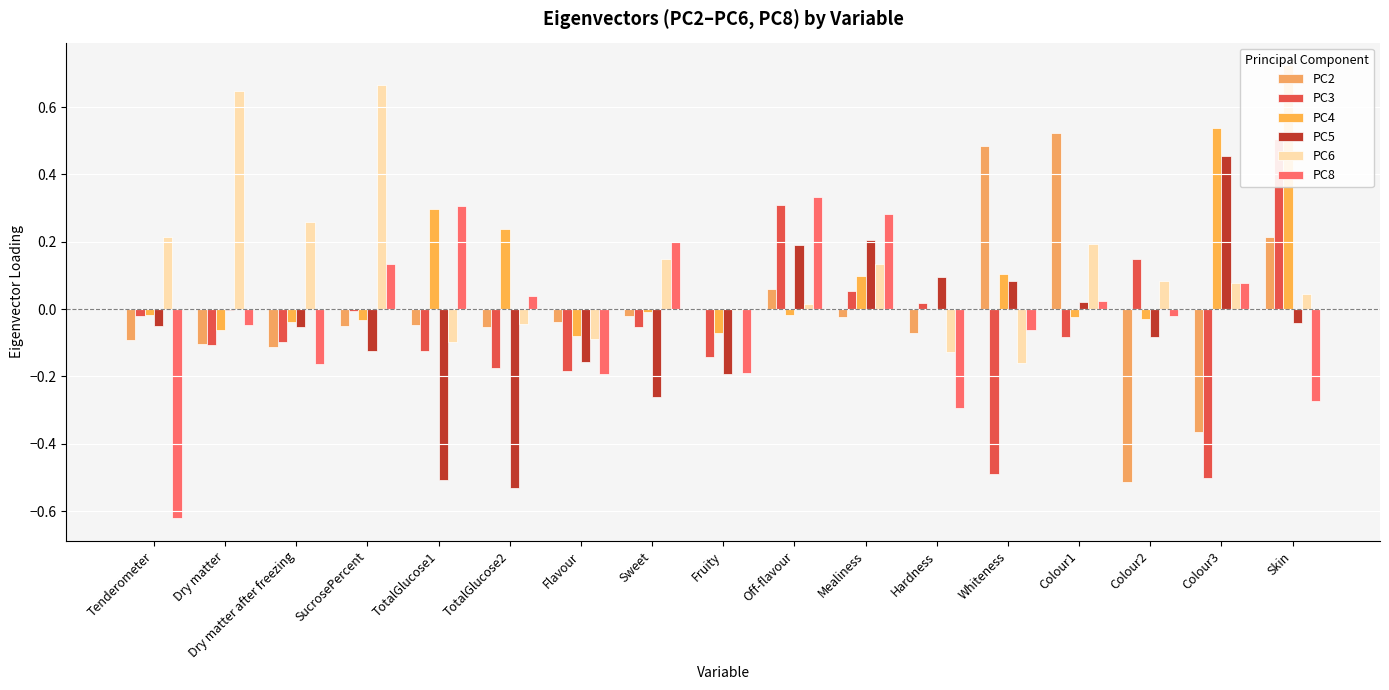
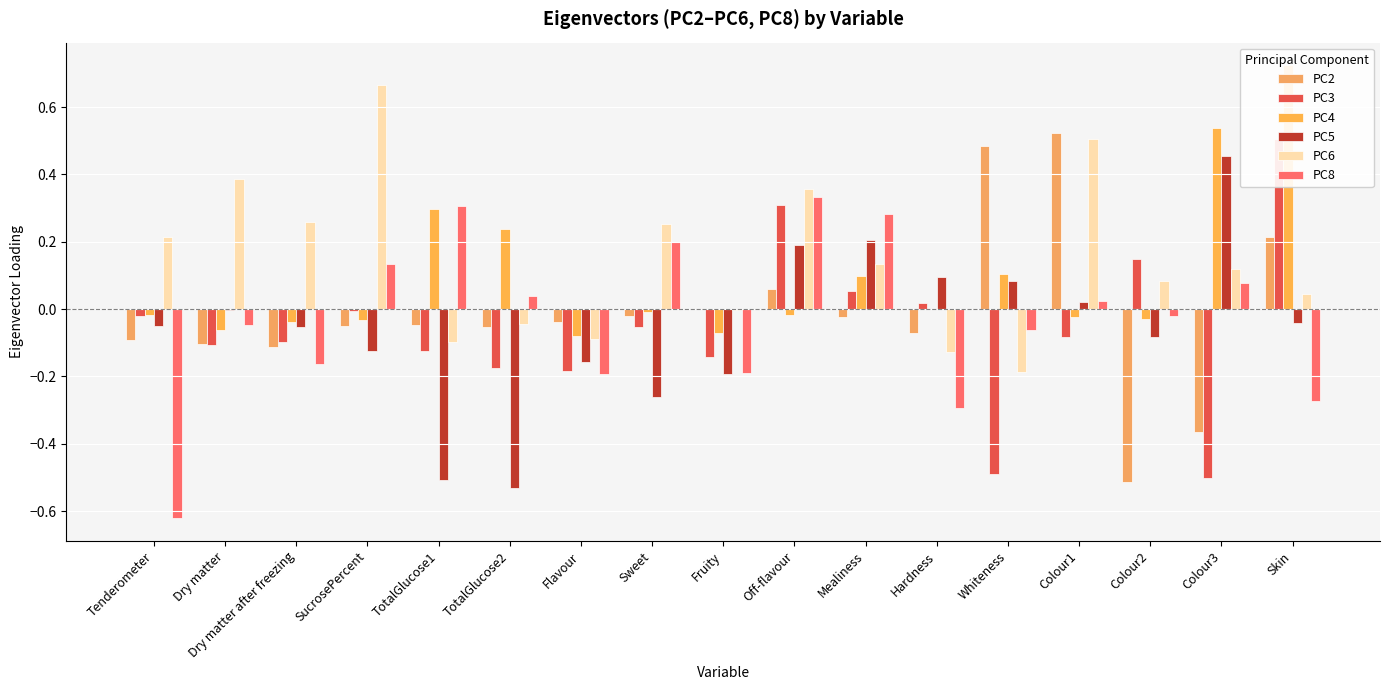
  {
    "PC6": {
      "Tenderometer": 0.21,
-     "Dry matter": 0.65,
+     "Dry matter": 0.39,
      "Dry matter after freezing": 0.26,
      "SucrosePercent": 0.67,
      "TotalGlucose1": -0.10,
      "TotalGlucose2": -0.04,
      "Flavour": -0.09,
-     "Sweet": 0.15,
-     "Off-flavour": 0.02,
+     "Sweet": 0.25,
+     "Off-flavour": 0.36,
      "Mealiness": 0.14,
      "Hardness": -0.13,
-     "Whiteness": -0.16,
-     "Colour1": 0.19,
+     "Whiteness": -0.19,
+     "Colour1": 0.51,
      "Colour2": 0.08,
-     "Colour3": 0.08,
+     "Colour3": 0.12,
      "Skin": 0.05
    }
  }
